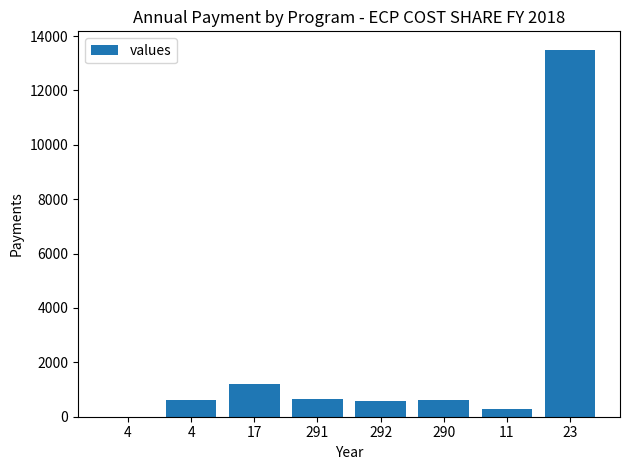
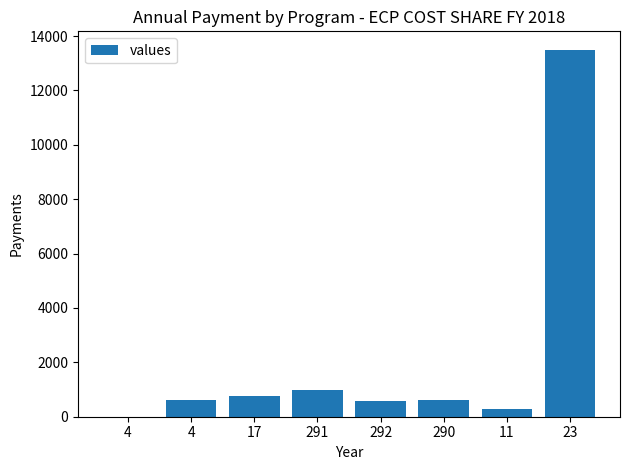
  {
-   "17": 1200,
-   "291": 700,
+   "17": 800,
+   "291": 1000,
    "292": 600,
    "290": 600,
    "11": 300,
    "23": 13500
  }
